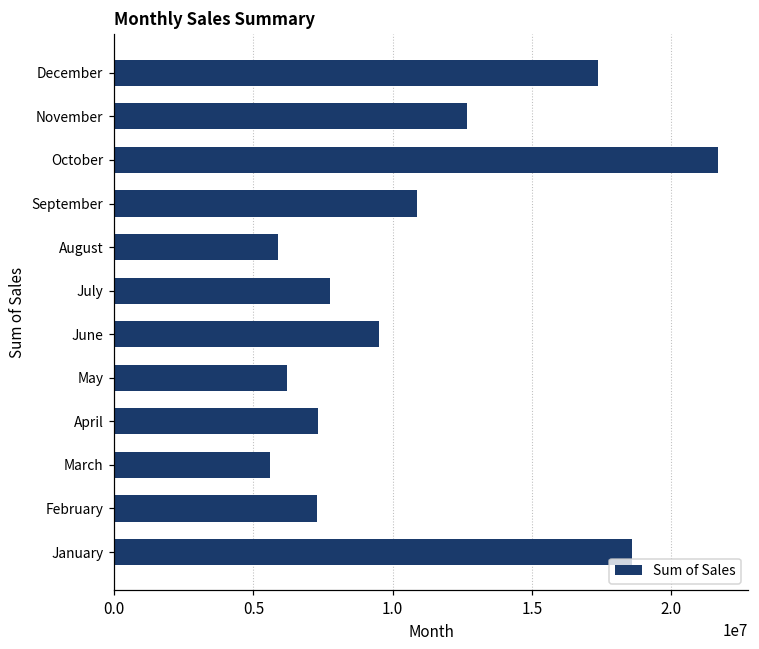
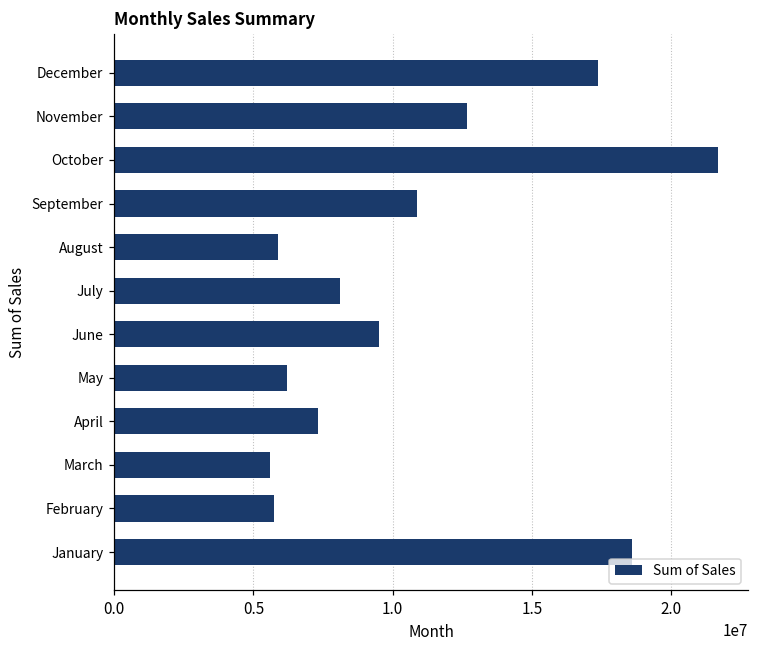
  {
    "December": 17400000,
    "November": 12700000,
    "October": 21700000,
    "September": 10900000,
    "August": 5900000,
-   "July": 7700000,
+   "July": 8100000,
    "June": 9500000,
    "May": 6200000,
    "April": 7300000,
    "March": 5600000,
-   "February": 7300000,
+   "February": 5700000,
    "January": 18600000
  }
